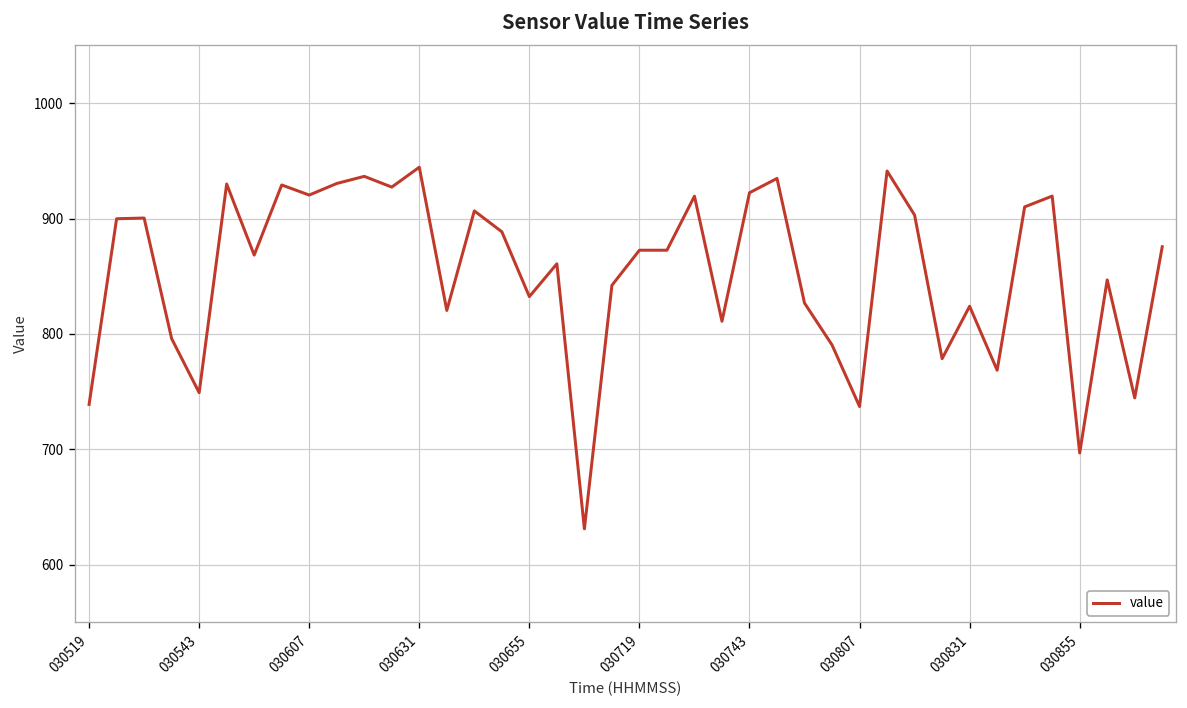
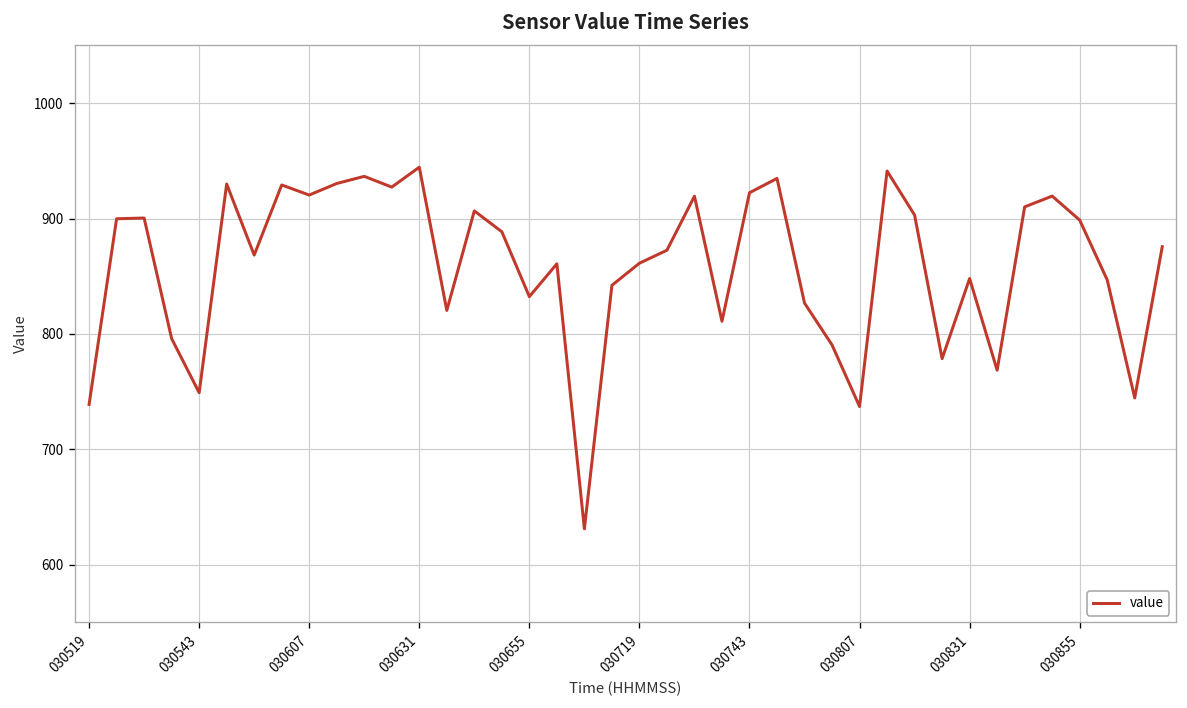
  {
    "030519": 740,
    "030543": 750,
    "030607": 920,
    "030631": 940,
    "030655": 830,
-   "030719": 870,
+   "030719": 860,
    "030743": 920,
    "030807": 740,
-   "030831": 820,
-   "030855": 700
+   "030831": 850,
+   "030855": 900
  }
